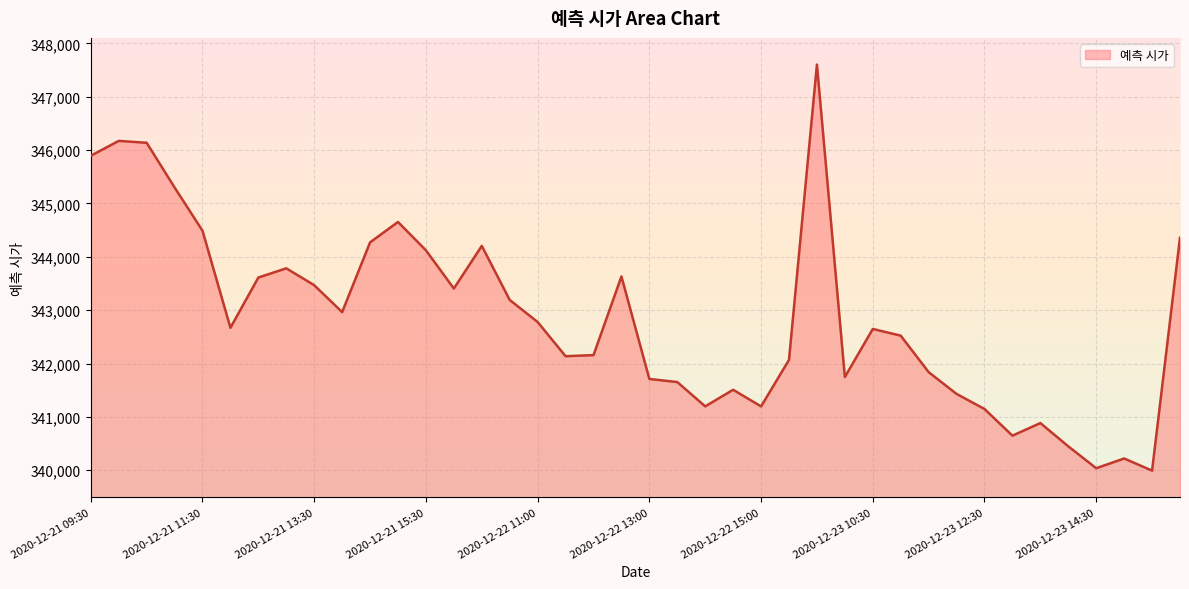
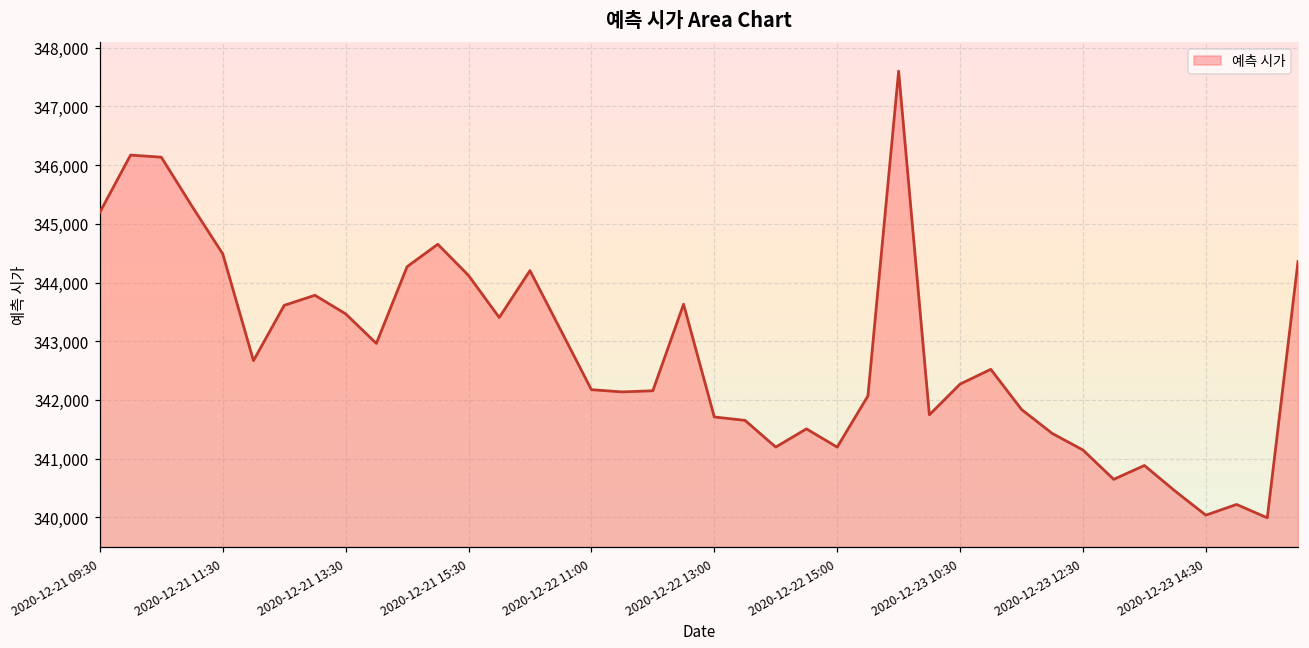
  {
-   "2020-12-21 09:30": "345,900",
+   "2020-12-21 09:30": "345,200",
    "2020-12-21 11:30": "344,500",
    "2020-12-21 13:30": "343,500",
    "2020-12-21 15:30": "344,100",
-   "2020-12-22 11:00": "342,800",
+   "2020-12-22 11:00": "342,200",
    "2020-12-22 13:00": "341,700",
    "2020-12-22 15:00": "341,200",
-   "2020-12-23 10:30": "342,600",
+   "2020-12-23 10:30": "342,300",
    "2020-12-23 12:30": "341,100",
    "2020-12-23 14:30": "340,000"
  }
